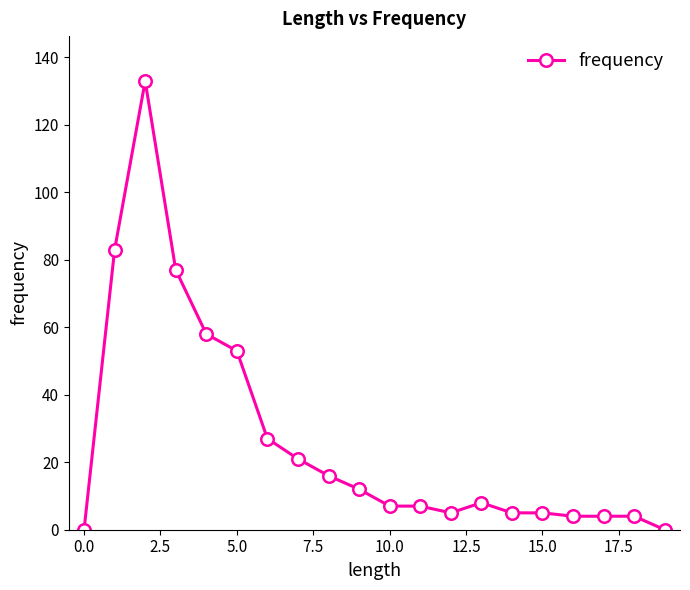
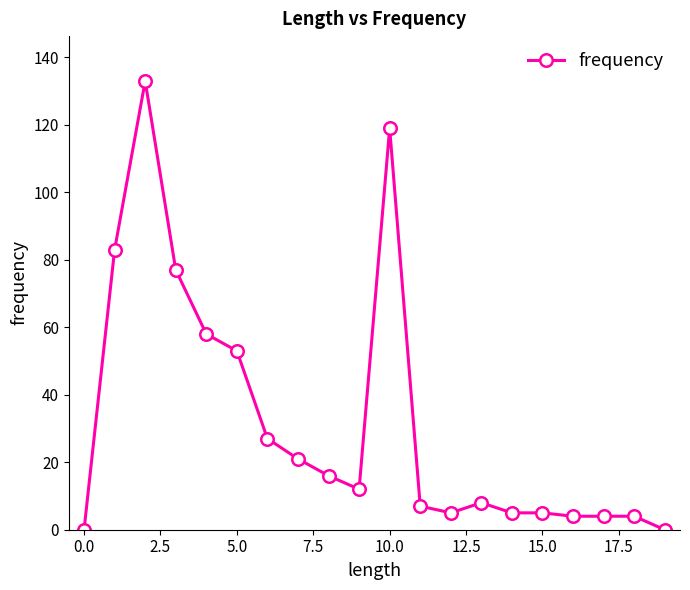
  {
    "0.0": 0,
    "5.0": 53,
-   "10.0": 7,
+   "10.0": 119,
    "15.0": 5
  }
